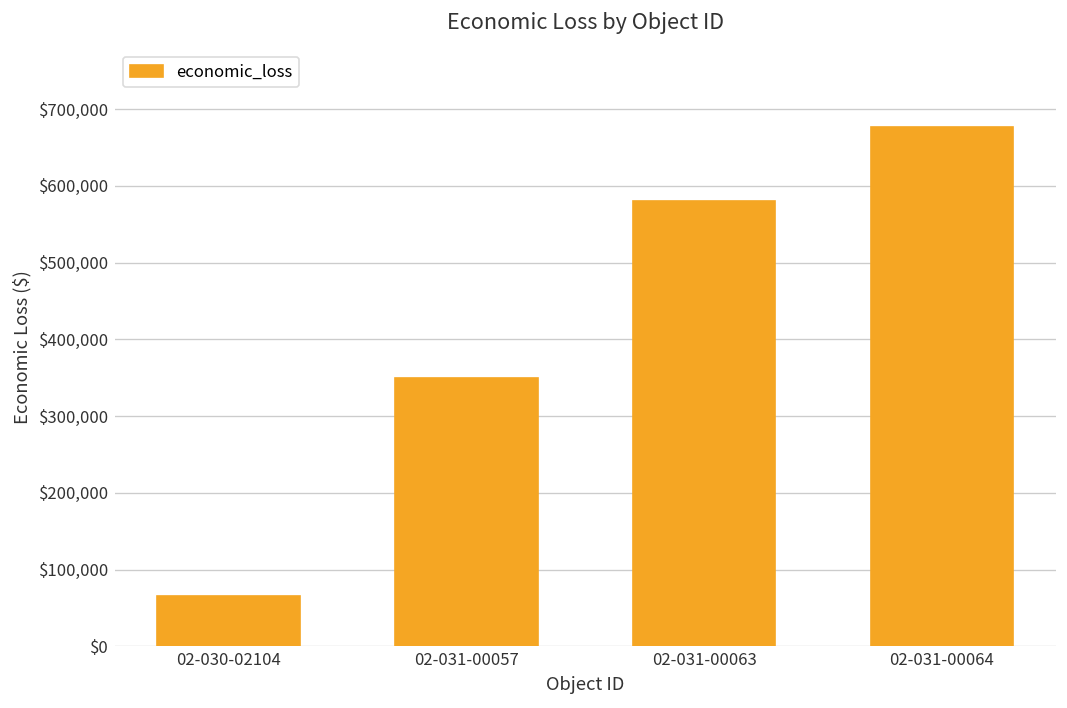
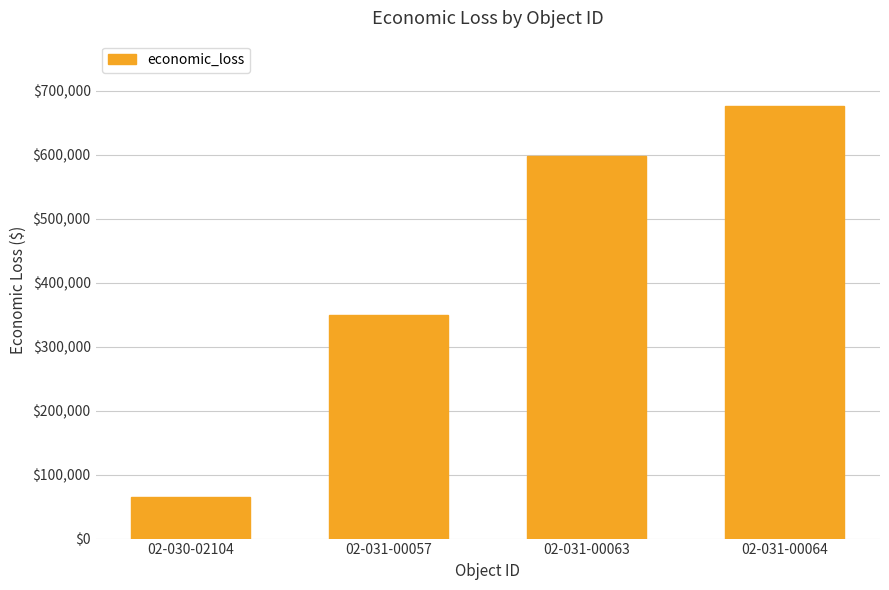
  {
    "02-030-02104": "$70,000",
    "02-031-00057": "$350,000",
-   "02-031-00063": "$580,000",
+   "02-031-00063": "$600,000",
    "02-031-00064": "$680,000"
  }
